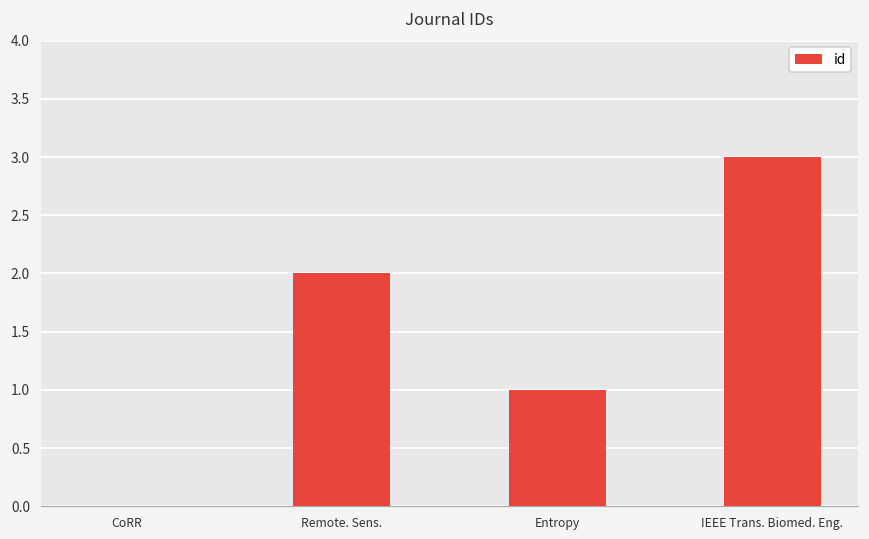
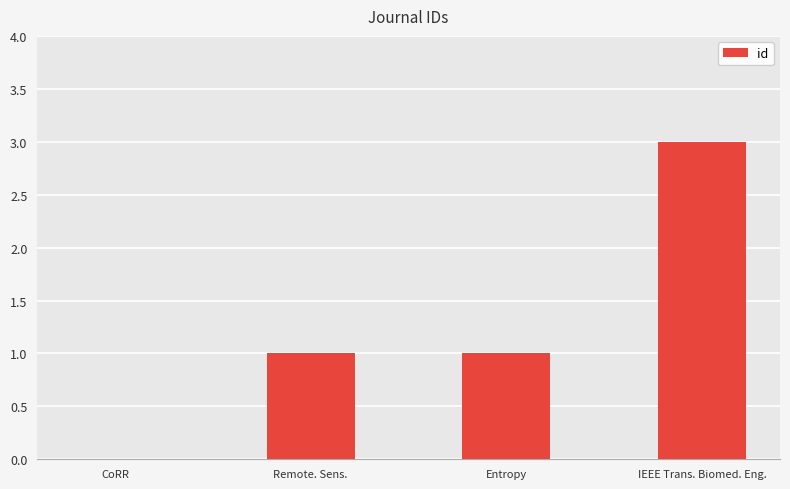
  {
    "CoRR": 0,
-   "Remote. Sens.": 2,
+   "Remote. Sens.": 1,
    "Entropy": 1,
    "IEEE Trans. Biomed. Eng.": 3
  }
